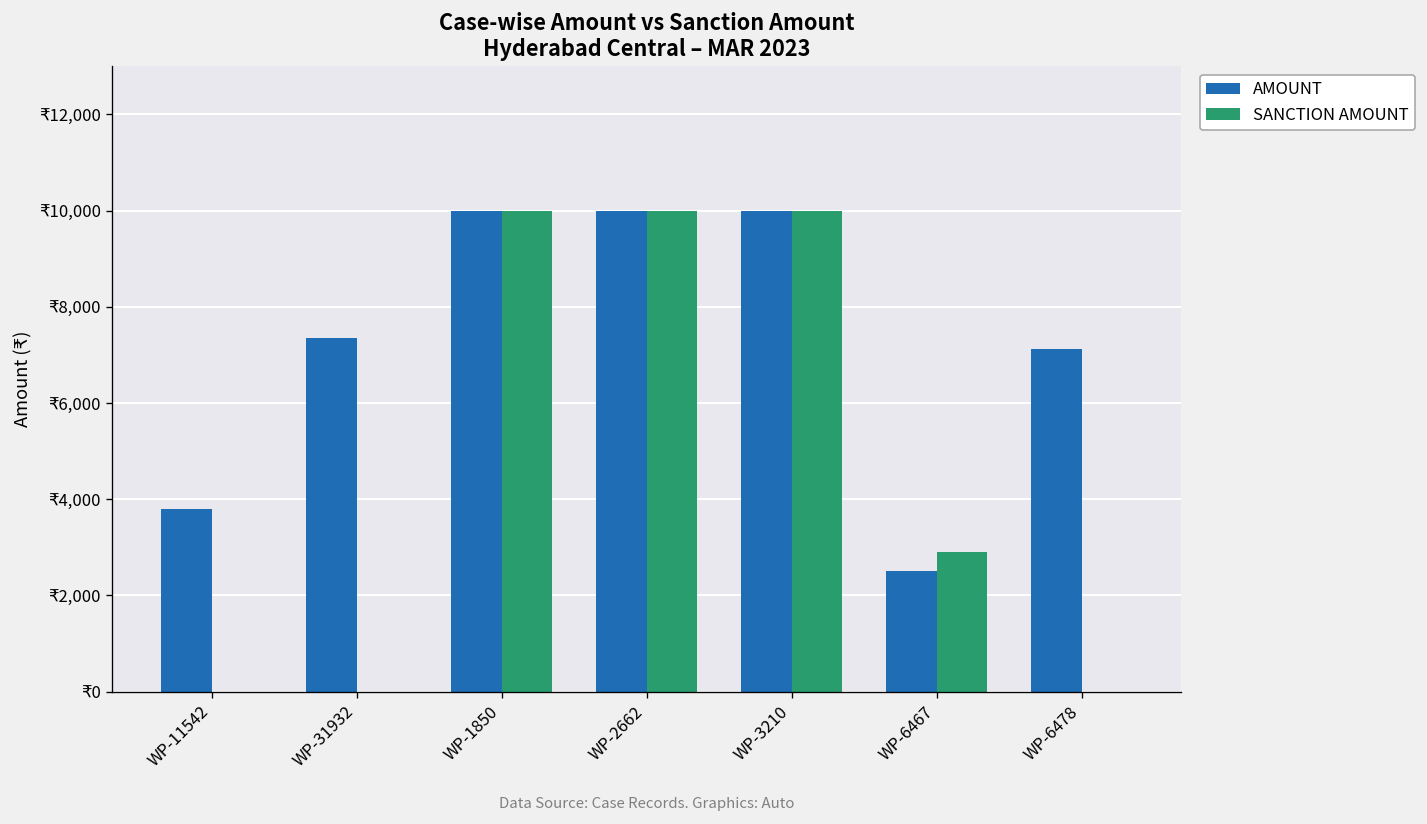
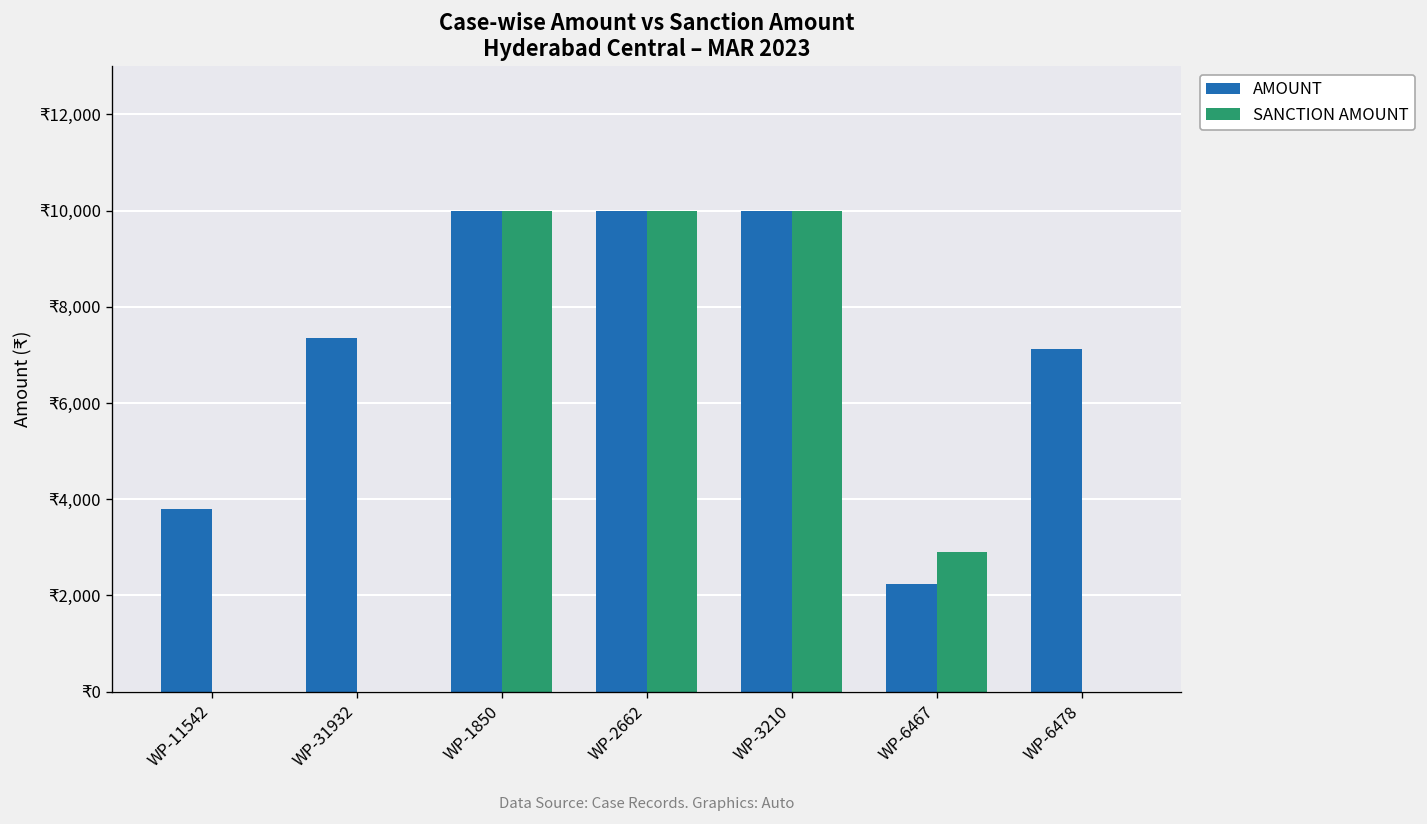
  {
    "AMOUNT": {
      "WP-11542": "₹3,800",
      "WP-31932": "₹7,400",
      "WP-1850": "₹10,000",
      "WP-2662": "₹10,000",
      "WP-3210": "₹10,000",
-     "WP-6467": "₹2,500",
+     "WP-6467": "₹2,200",
      "WP-6478": "₹7,100"
    },
    "SANCTION AMOUNT": {
      "WP-11542": "₹0",
      "WP-31932": "₹0",
      "WP-1850": "₹10,000",
      "WP-2662": "₹10,000",
      "WP-3210": "₹10,000",
      "WP-6467": "₹2,900",
      "WP-6478": "₹0"
    }
  }
